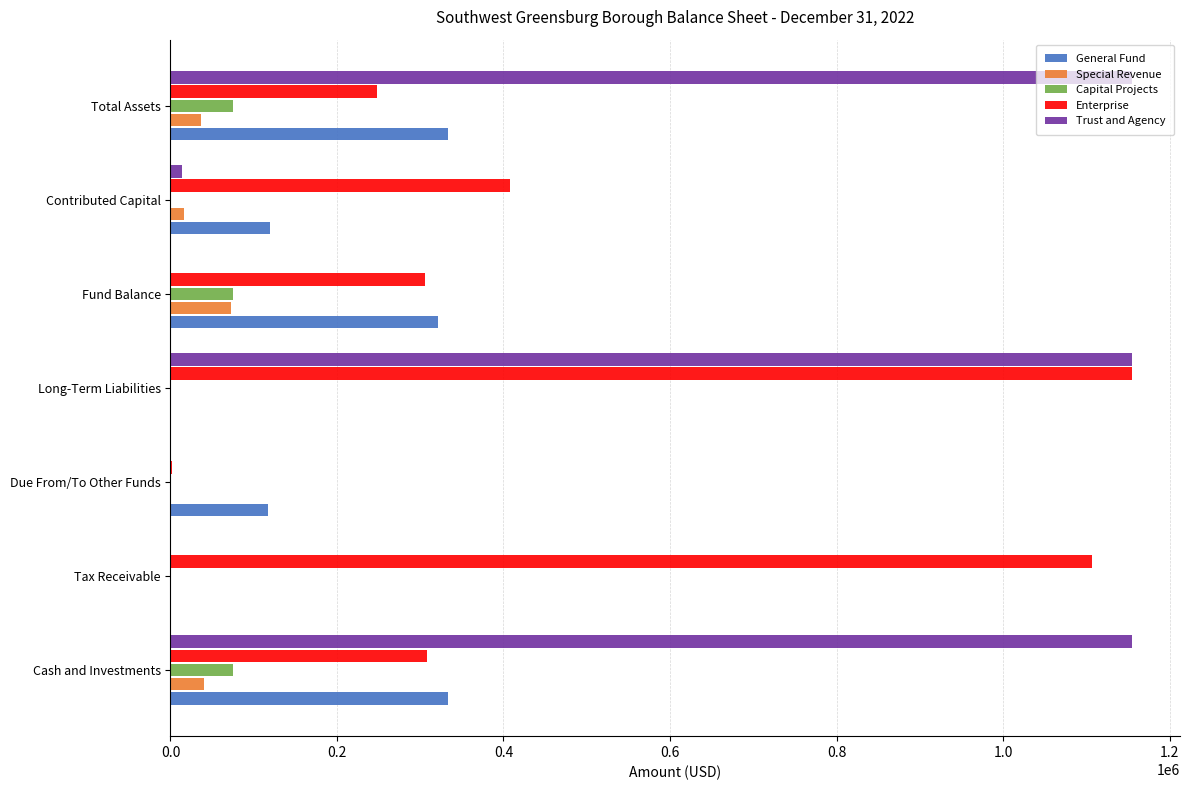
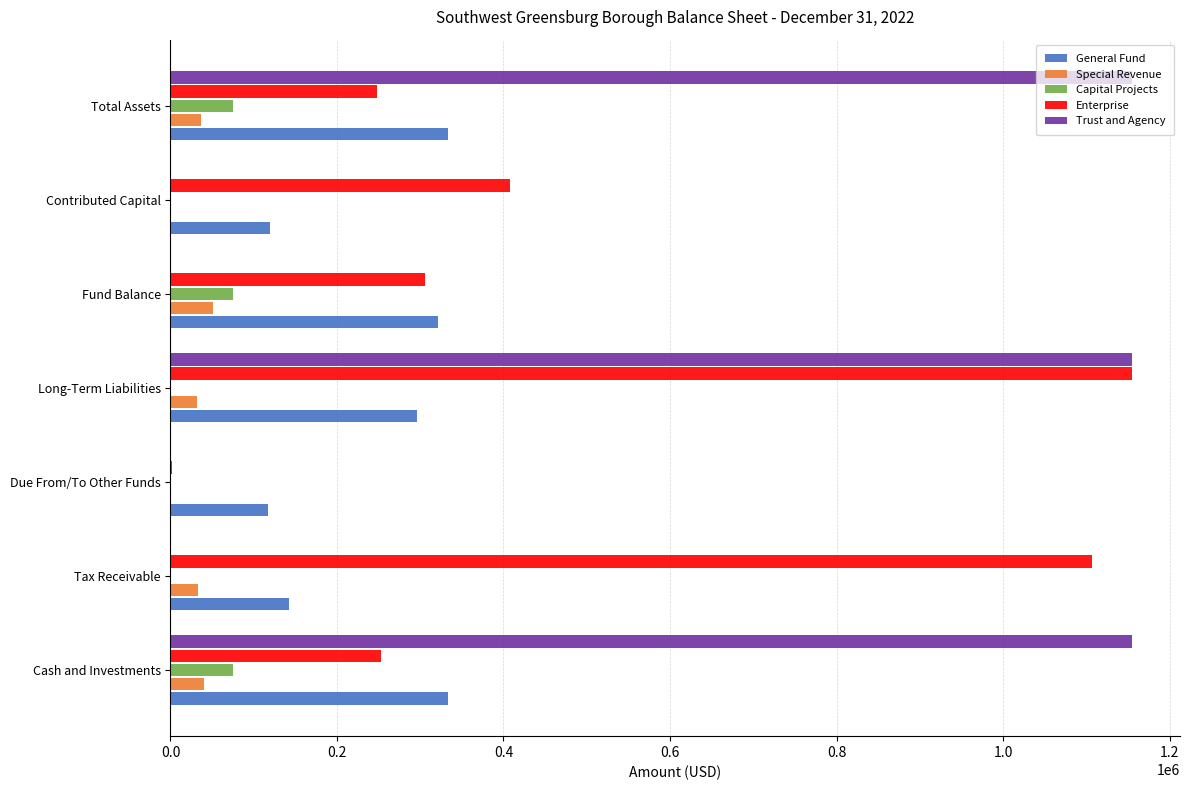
  {
    "General Fund": {
      "Total Assets": 330000,
      "Contributed Capital": 120000,
      "Fund Balance": 320000,
-     "Long-Term Liabilities": 0,
+     "Long-Term Liabilities": 300000,
      "Due From/To Other Funds": 120000,
-     "Tax Receivable": 0,
+     "Tax Receivable": 140000,
      "Cash and Investments": 330000
    },
    "Special Revenue": {
      "Total Assets": 40000,
-     "Contributed Capital": 20000,
-     "Fund Balance": 70000,
-     "Long-Term Liabilities": 0,
+     "Contributed Capital": 0,
+     "Fund Balance": 50000,
+     "Long-Term Liabilities": 30000,
      "Due From/To Other Funds": 0,
-     "Tax Receivable": 0,
+     "Tax Receivable": 30000,
      "Cash and Investments": 40000
    },
    "Capital Projects": {
      "Total Assets": 70000,
      "Contributed Capital": 0,
      "Fund Balance": 70000,
      "Long-Term Liabilities": 0,
      "Due From/To Other Funds": 0,
      "Tax Receivable": 0,
      "Cash and Investments": 70000
    },
    "Enterprise": {
      "Total Assets": 250000,
      "Contributed Capital": 410000,
      "Fund Balance": 310000,
      "Long-Term Liabilities": 1150000,
      "Tax Receivable": 1110000,
-     "Cash and Investments": 310000
+     "Cash and Investments": 250000
    },
    "Trust and Agency": {
-     "Contributed Capital": 10000,
+     "Contributed Capital": 0,
      "Fund Balance": 0,
      "Long-Term Liabilities": 1150000,
      "Due From/To Other Funds": 0,
      "Tax Receivable": 0,
      "Cash and Investments": 1150000
    }
  }
